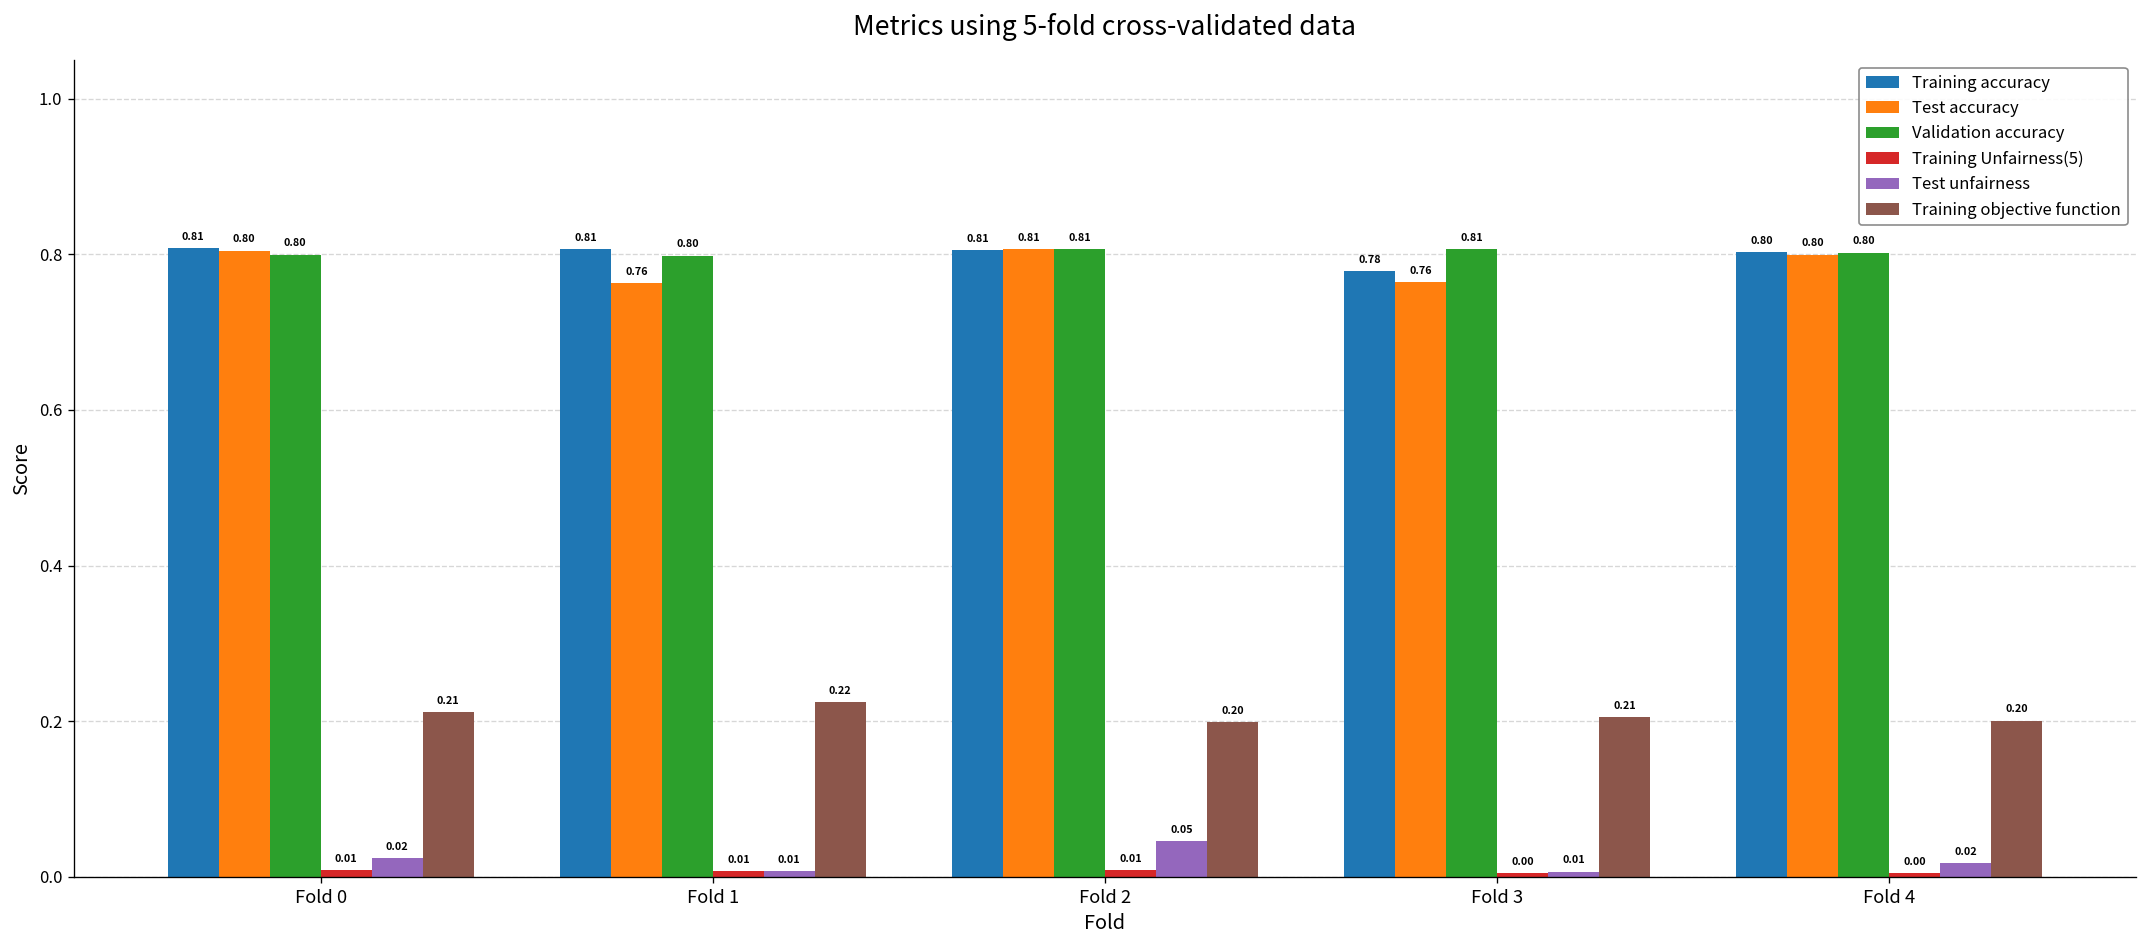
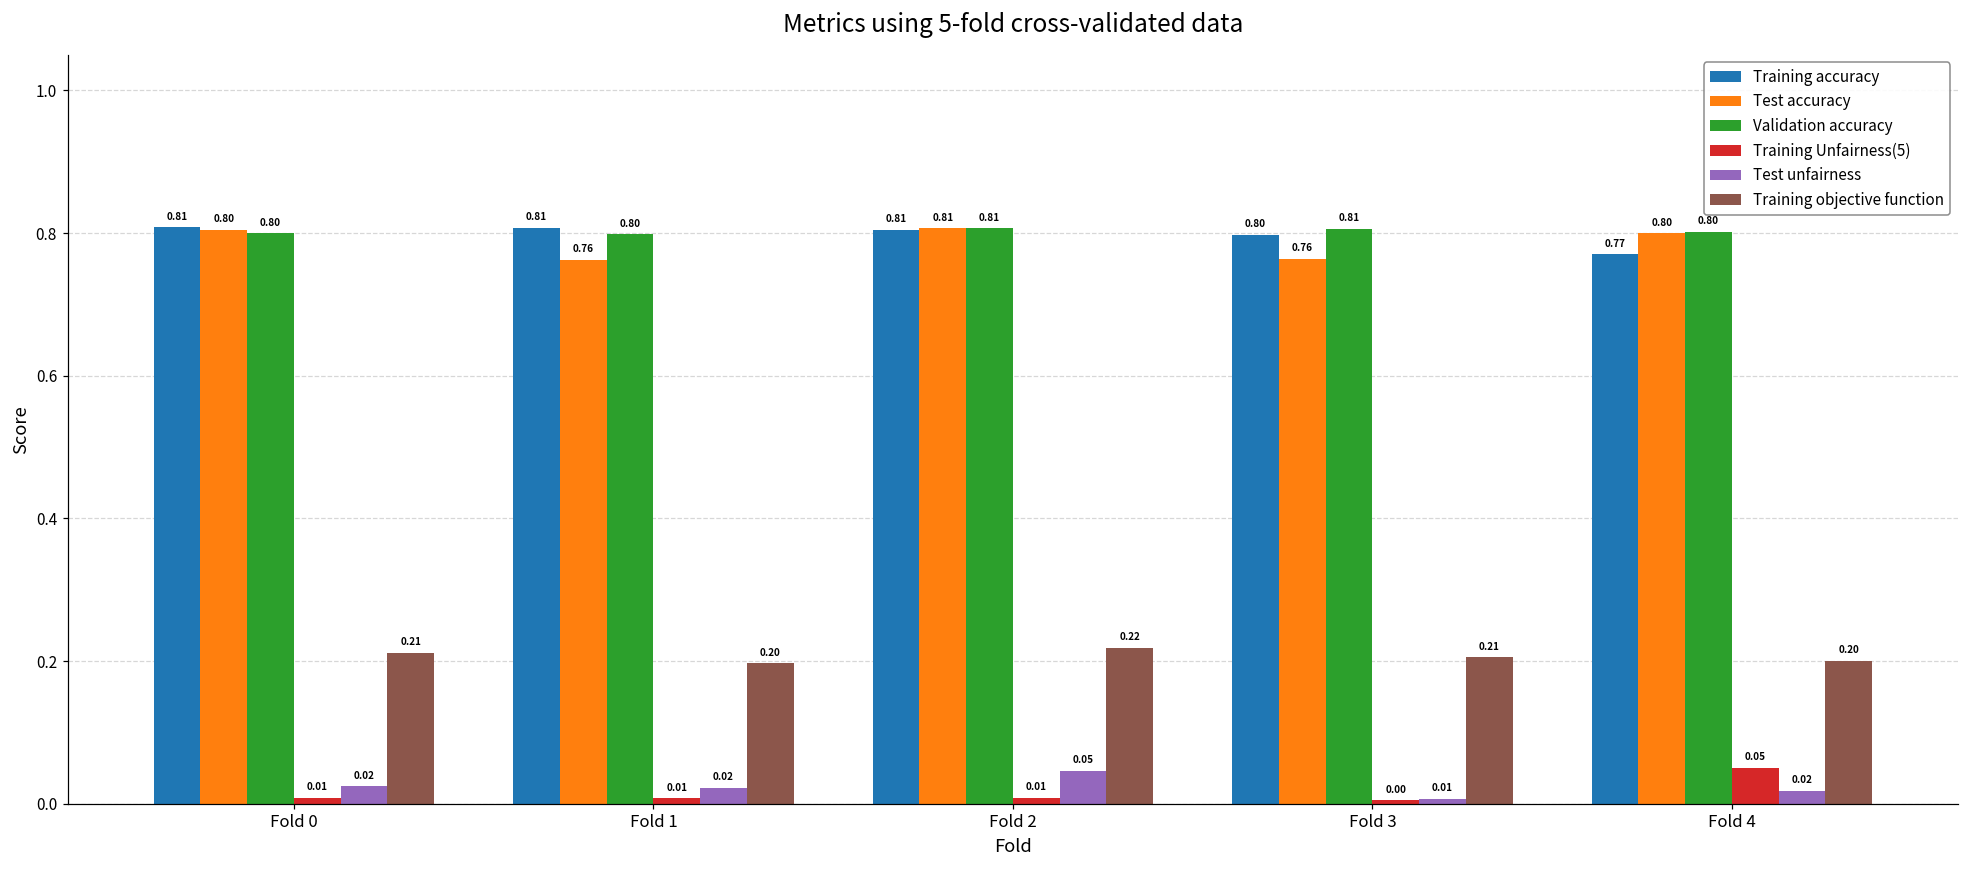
  {
    "Training accuracy": {
      "Fold 0": 0.81,
      "Fold 1": 0.81,
      "Fold 2": 0.81,
-     "Fold 3": 0.78,
-     "Fold 4": 0.80
+     "Fold 3": 0.80,
+     "Fold 4": 0.77
    },
    "Test accuracy": {
      "Fold 0": 0.80,
      "Fold 1": 0.76,
      "Fold 2": 0.81,
      "Fold 3": 0.76,
      "Fold 4": 0.80
    },
    "Validation accuracy": {
      "Fold 0": 0.80,
      "Fold 1": 0.80,
      "Fold 2": 0.81,
      "Fold 3": 0.81,
      "Fold 4": 0.80
    },
    "Training Unfairness(5)": {
      "Fold 0": 0.01,
      "Fold 1": 0.01,
      "Fold 2": 0.01,
      "Fold 3": 0.00,
-     "Fold 4": 0.00
+     "Fold 4": 0.05
    },
    "Test unfairness": {
      "Fold 0": 0.02,
-     "Fold 1": 0.01,
+     "Fold 1": 0.02,
      "Fold 2": 0.05,
      "Fold 3": 0.01,
      "Fold 4": 0.02
    },
    "Training objective function": {
      "Fold 0": 0.21,
-     "Fold 1": 0.22,
-     "Fold 2": 0.20,
+     "Fold 1": 0.20,
+     "Fold 2": 0.22,
      "Fold 3": 0.21,
      "Fold 4": 0.20
    }
  }
